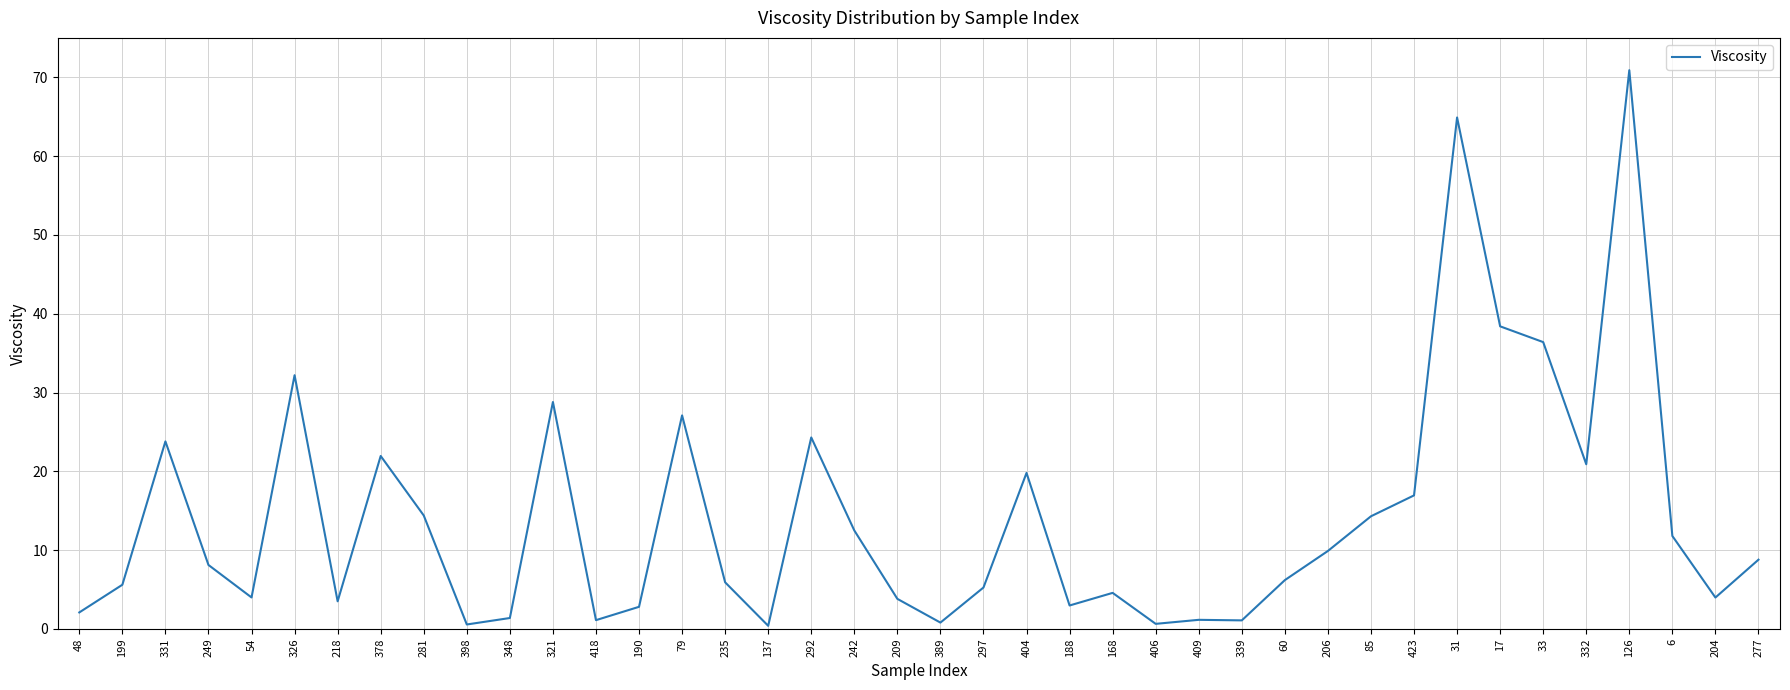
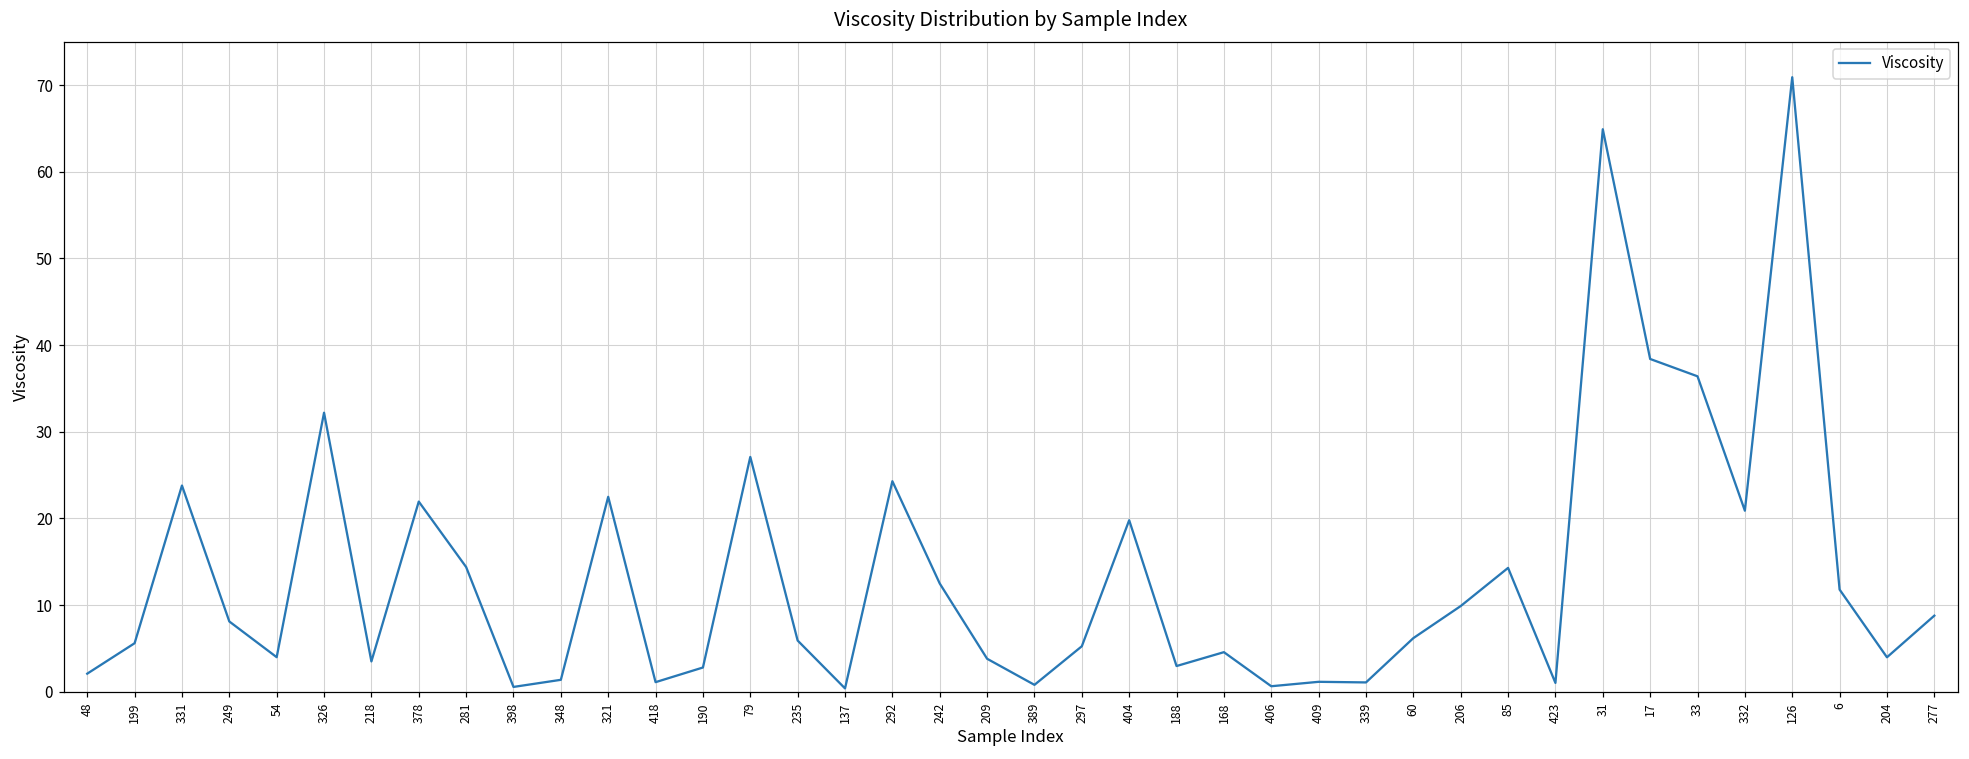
  {
    "48": 2,
    "199": 6,
    "331": 24,
    "249": 8,
    "54": 4,
    "326": 32,
    "218": 4,
    "378": 22,
    "281": 14,
    "398": 1,
    "348": 1,
-   "321": 29,
+   "321": 23,
    "418": 1,
    "190": 3,
    "79": 27,
    "235": 6,
    "137": 0,
    "292": 24,
    "242": 13,
    "209": 4,
    "389": 1,
    "297": 5,
    "404": 20,
    "188": 3,
    "168": 5,
    "406": 1,
    "409": 1,
    "339": 1,
    "60": 6,
    "206": 10,
    "85": 14,
-   "423": 17,
+   "423": 1,
    "31": 65,
    "17": 38,
    "33": 36,
    "332": 21,
    "126": 71,
    "6": 12,
    "204": 4,
    "277": 9
  }
